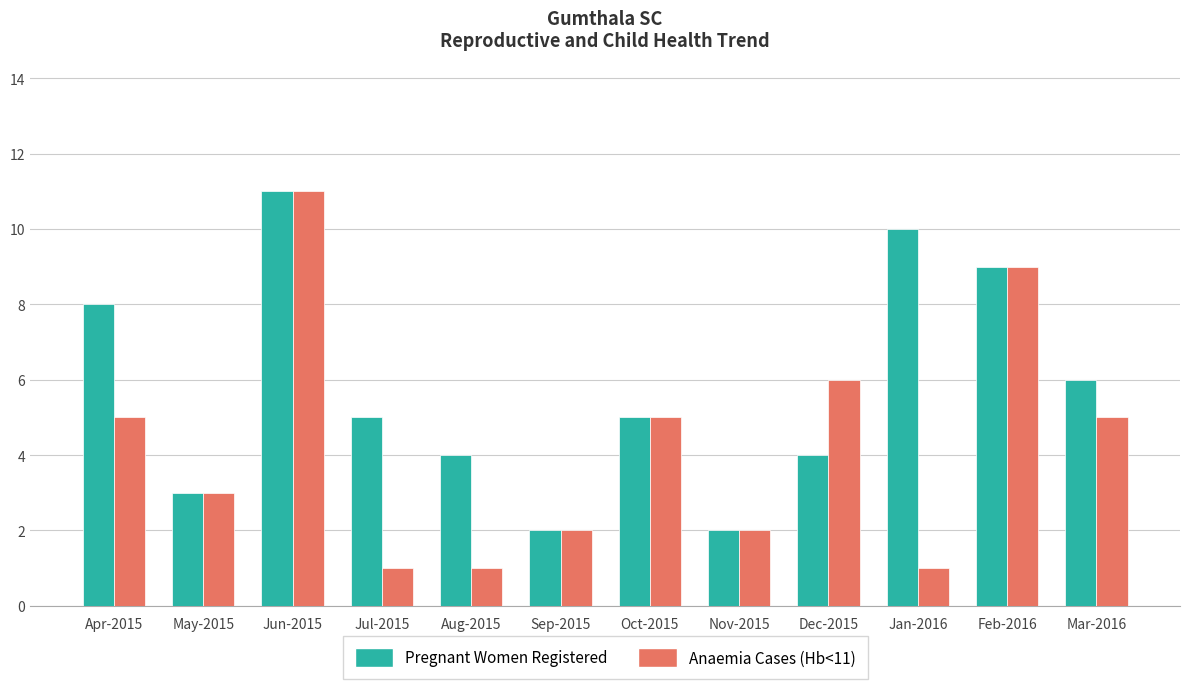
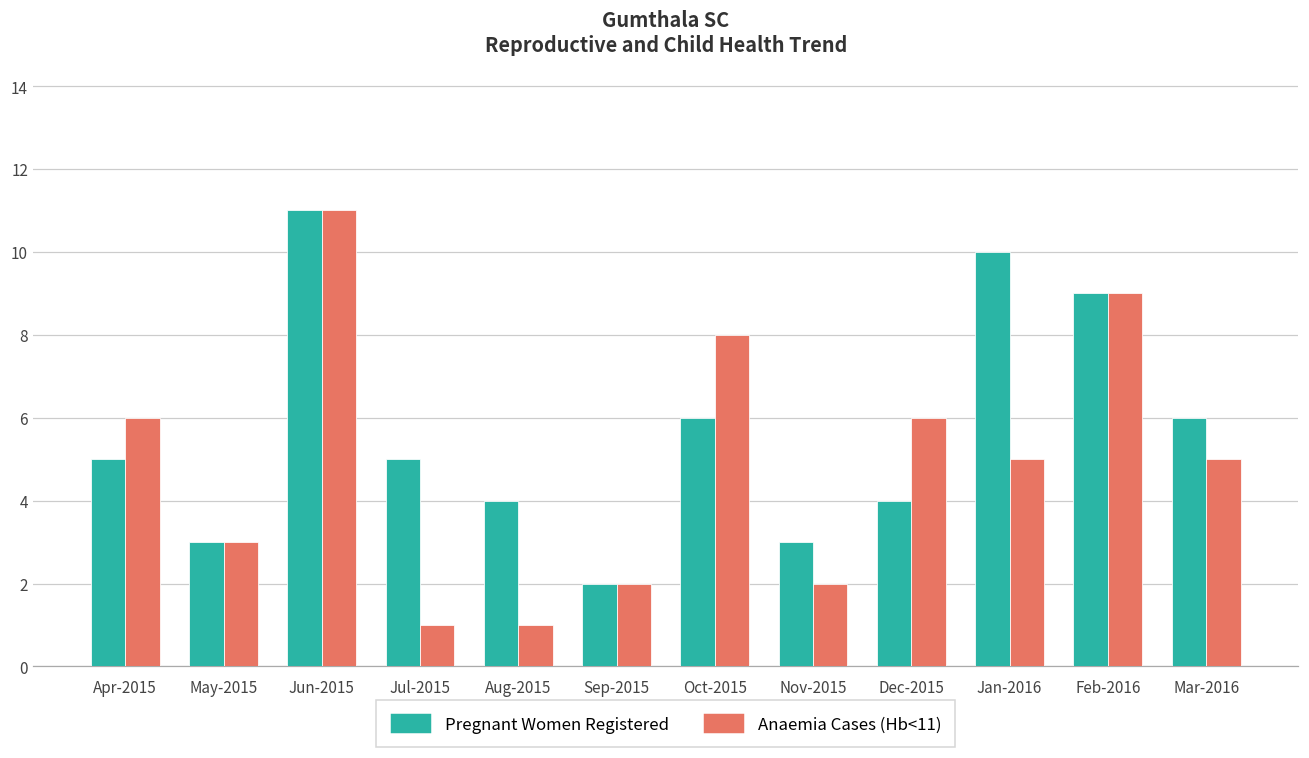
  {
    "Pregnant Women Registered": {
-     "Apr-2015": 8,
+     "Apr-2015": 5,
      "May-2015": 3,
      "Jun-2015": 11,
      "Jul-2015": 5,
      "Aug-2015": 4,
      "Sep-2015": 2,
-     "Oct-2015": 5,
-     "Nov-2015": 2,
+     "Oct-2015": 6,
+     "Nov-2015": 3,
      "Dec-2015": 4,
      "Jan-2016": 10,
      "Feb-2016": 9,
      "Mar-2016": 6
    },
    "Anaemia Cases (Hb<11)": {
-     "Apr-2015": 5,
+     "Apr-2015": 6,
      "May-2015": 3,
      "Jun-2015": 11,
      "Jul-2015": 1,
      "Aug-2015": 1,
      "Sep-2015": 2,
-     "Oct-2015": 5,
+     "Oct-2015": 8,
      "Nov-2015": 2,
      "Dec-2015": 6,
-     "Jan-2016": 1,
+     "Jan-2016": 5,
      "Feb-2016": 9,
      "Mar-2016": 5
    }
  }
